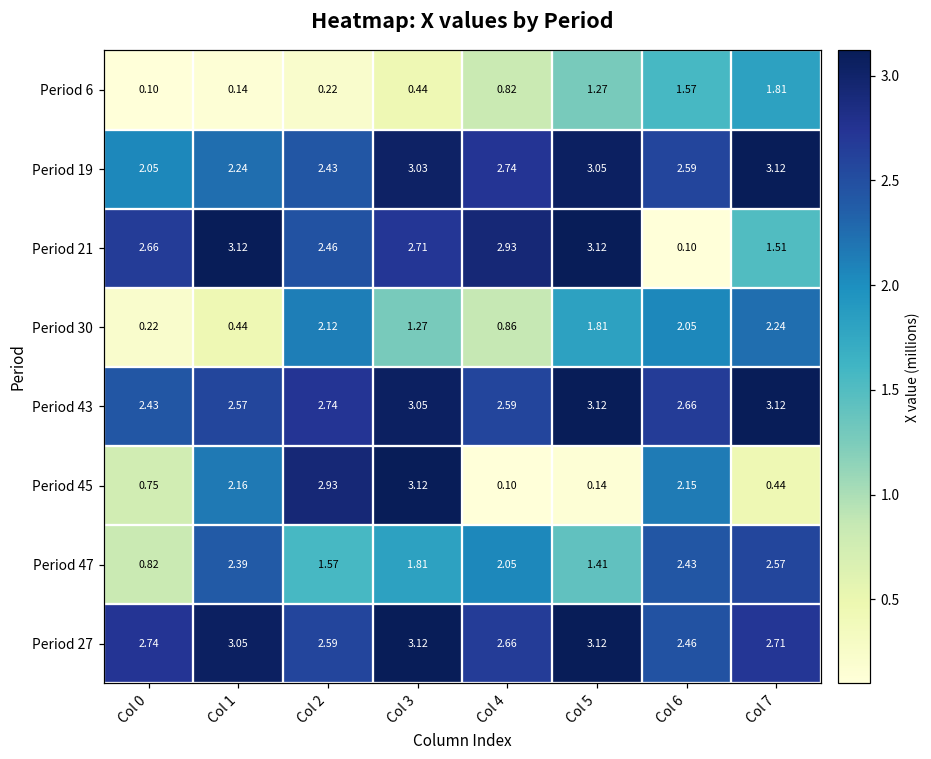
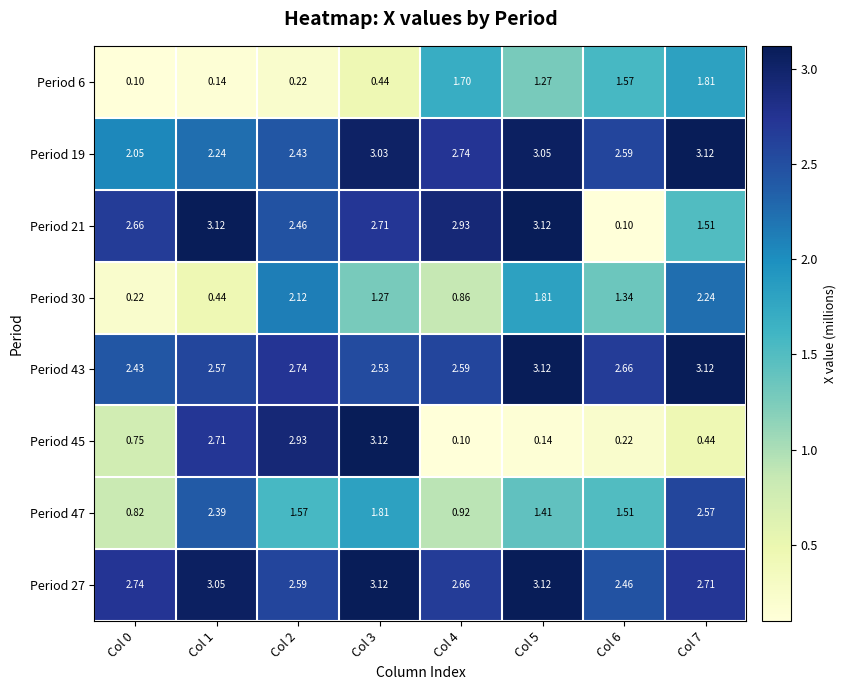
  {
    "Period 6": {
      "Col 0": 0.10,
      "Col 1": 0.14,
      "Col 2": 0.22,
      "Col 3": 0.44,
-     "Col 4": 0.82,
+     "Col 4": 1.70,
      "Col 5": 1.27,
      "Col 6": 1.57,
      "Col 7": 1.81
    },
    "Period 19": {
      "Col 0": 2.05,
      "Col 1": 2.24,
      "Col 2": 2.43,
      "Col 3": 3.03,
      "Col 4": 2.74,
      "Col 5": 3.05,
      "Col 6": 2.59,
      "Col 7": 3.12
    },
    "Period 21": {
      "Col 0": 2.66,
      "Col 1": 3.12,
      "Col 2": 2.46,
      "Col 3": 2.71,
      "Col 4": 2.93,
      "Col 5": 3.12,
      "Col 6": 0.10,
      "Col 7": 1.51
    },
    "Period 30": {
      "Col 0": 0.22,
      "Col 1": 0.44,
      "Col 2": 2.12,
      "Col 3": 1.27,
      "Col 4": 0.86,
      "Col 5": 1.81,
-     "Col 6": 2.05,
+     "Col 6": 1.34,
      "Col 7": 2.24
    },
    "Period 43": {
      "Col 0": 2.43,
      "Col 1": 2.57,
      "Col 2": 2.74,
-     "Col 3": 3.05,
+     "Col 3": 2.53,
      "Col 4": 2.59,
      "Col 5": 3.12,
      "Col 6": 2.66,
      "Col 7": 3.12
    },
    "Period 45": {
      "Col 0": 0.75,
-     "Col 1": 2.16,
+     "Col 1": 2.71,
      "Col 2": 2.93,
      "Col 3": 3.12,
      "Col 4": 0.10,
      "Col 5": 0.14,
-     "Col 6": 2.15,
+     "Col 6": 0.22,
      "Col 7": 0.44
    },
    "Period 47": {
      "Col 0": 0.82,
      "Col 1": 2.39,
      "Col 2": 1.57,
      "Col 3": 1.81,
-     "Col 4": 2.05,
+     "Col 4": 0.92,
      "Col 5": 1.41,
-     "Col 6": 2.43,
+     "Col 6": 1.51,
      "Col 7": 2.57
    },
    "Period 27": {
      "Col 0": 2.74,
      "Col 1": 3.05,
      "Col 2": 2.59,
      "Col 3": 3.12,
      "Col 4": 2.66,
      "Col 5": 3.12,
      "Col 6": 2.46,
      "Col 7": 2.71
    }
  }
